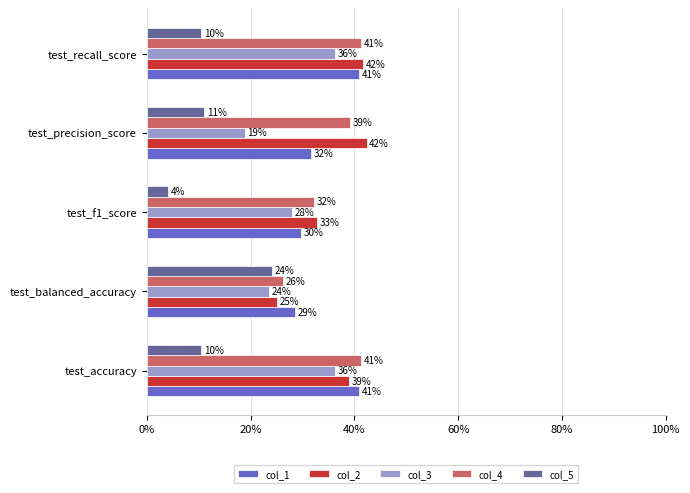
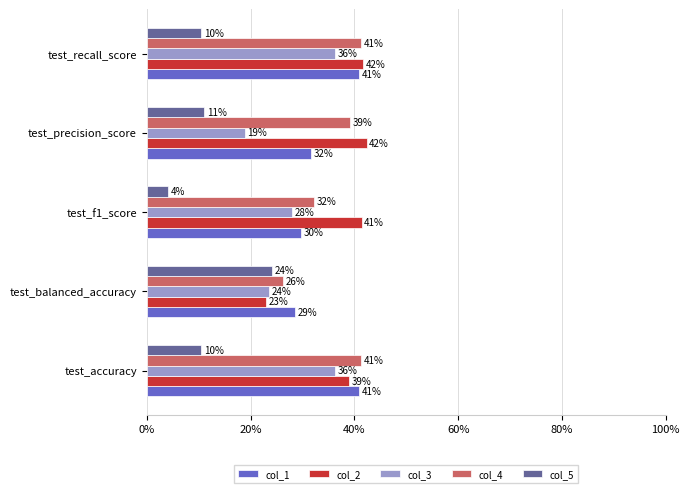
  {
    "col_2": {
      "test_recall_score": "42%",
      "test_precision_score": "42%",
-     "test_f1_score": "33%",
-     "test_balanced_accuracy": "25%",
+     "test_f1_score": "41%",
+     "test_balanced_accuracy": "23%",
      "test_accuracy": "39%"
    },
    "col_3": {
      "test_recall_score": "36%",
      "test_precision_score": "19%",
      "test_f1_score": "28%",
      "test_balanced_accuracy": "24%",
      "test_accuracy": "36%"
    },
    "col_4": {
      "test_recall_score": "41%",
      "test_precision_score": "39%",
      "test_f1_score": "32%",
      "test_balanced_accuracy": "26%",
      "test_accuracy": "41%"
    }
  }
